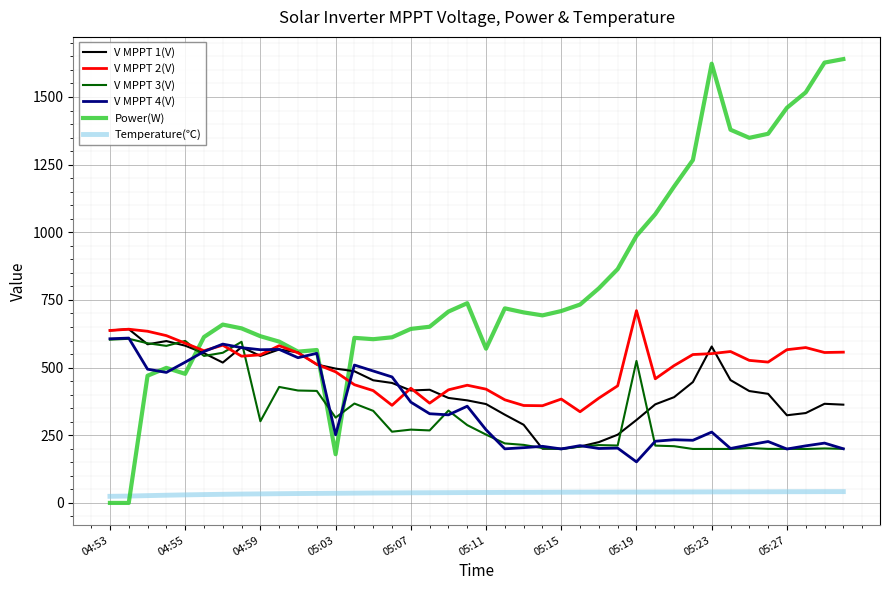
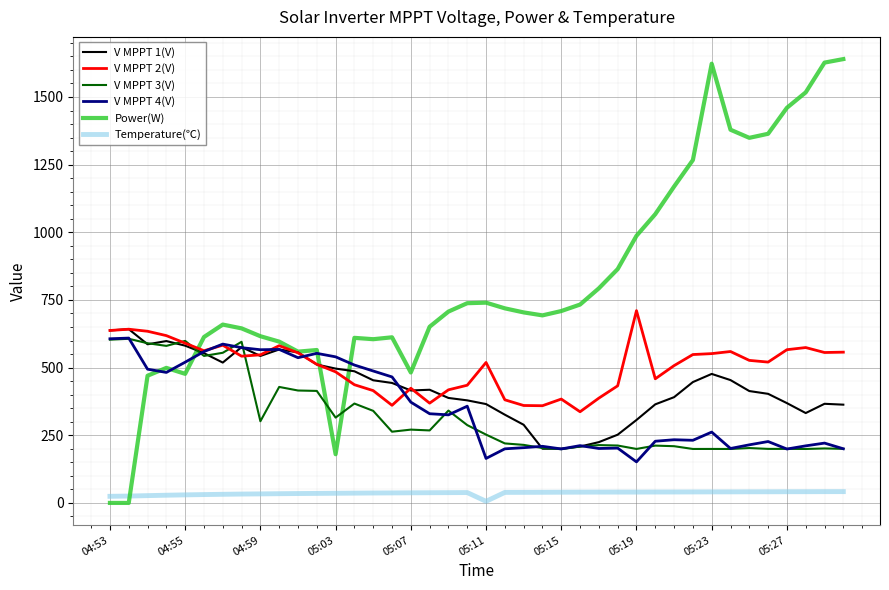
  {
    "V MPPT 1(V)": {
      "05:03": 500,
      "05:11": 370,
      "05:19": 310,
-     "05:23": 580,
-     "05:27": 320
+     "05:23": 480,
+     "05:27": 370
    },
    "V MPPT 2(V)": {
      "05:03": 480,
-     "05:11": 420,
+     "05:11": 520,
      "05:15": 380,
      "05:19": 710,
      "05:23": 550,
      "05:27": 570
    },
    "V MPPT 3(V)": {
      "04:59": 300,
      "05:03": 320,
      "05:07": 270,
      "05:11": 250,
-     "05:19": 520,
+     "05:19": 200,
      "05:23": 200
    },
    "V MPPT 4(V)": {
      "04:55": 520,
      "04:59": 570,
-     "05:03": 250,
+     "05:03": 540,
      "05:07": 370,
-     "05:11": 270,
+     "05:11": 160,
      "05:19": 150,
      "05:23": 260
    },
    "Power(W)": {
      "04:55": 480,
      "04:59": 620,
      "05:03": 180,
-     "05:07": 640,
-     "05:11": 570,
+     "05:07": 480,
+     "05:11": 740,
      "05:15": 710,
      "05:19": 990,
      "05:23": 1620,
      "05:27": 1460
    },
    "Temperature(℃)": {
      "04:55": 30,
      "04:59": 30,
      "05:03": 40,
      "05:07": 40,
-     "05:11": 40,
+     "05:11": 10,
      "05:15": 40,
      "05:19": 40,
      "05:23": 40,
      "05:27": 40
    }
  }
